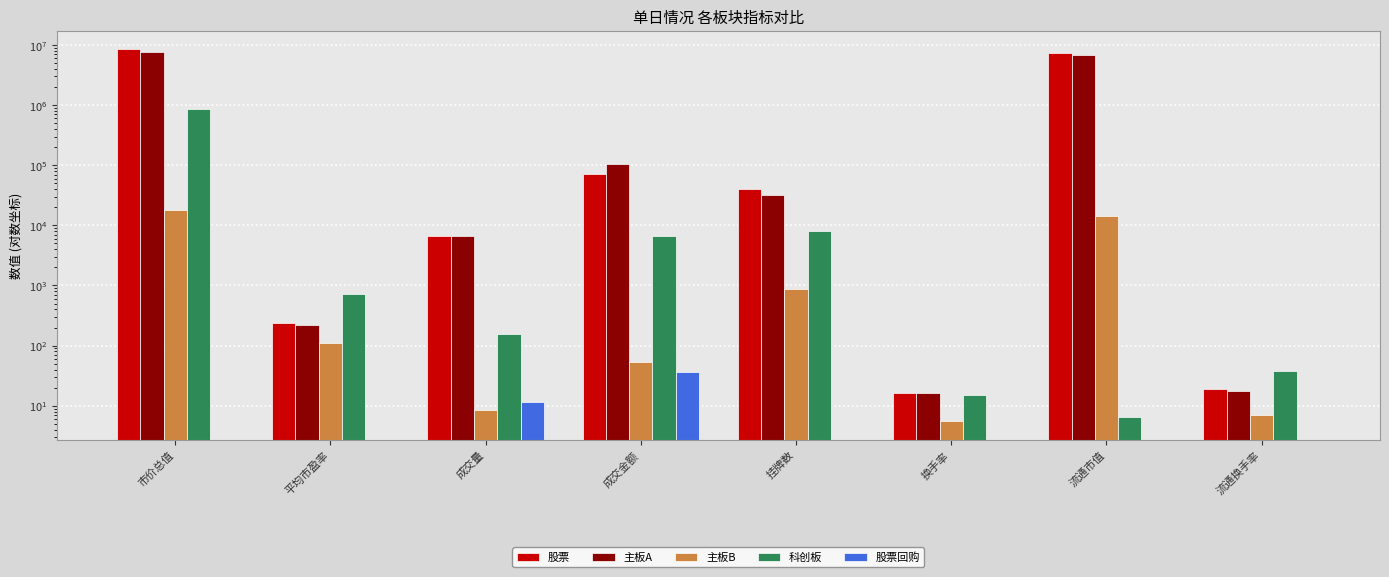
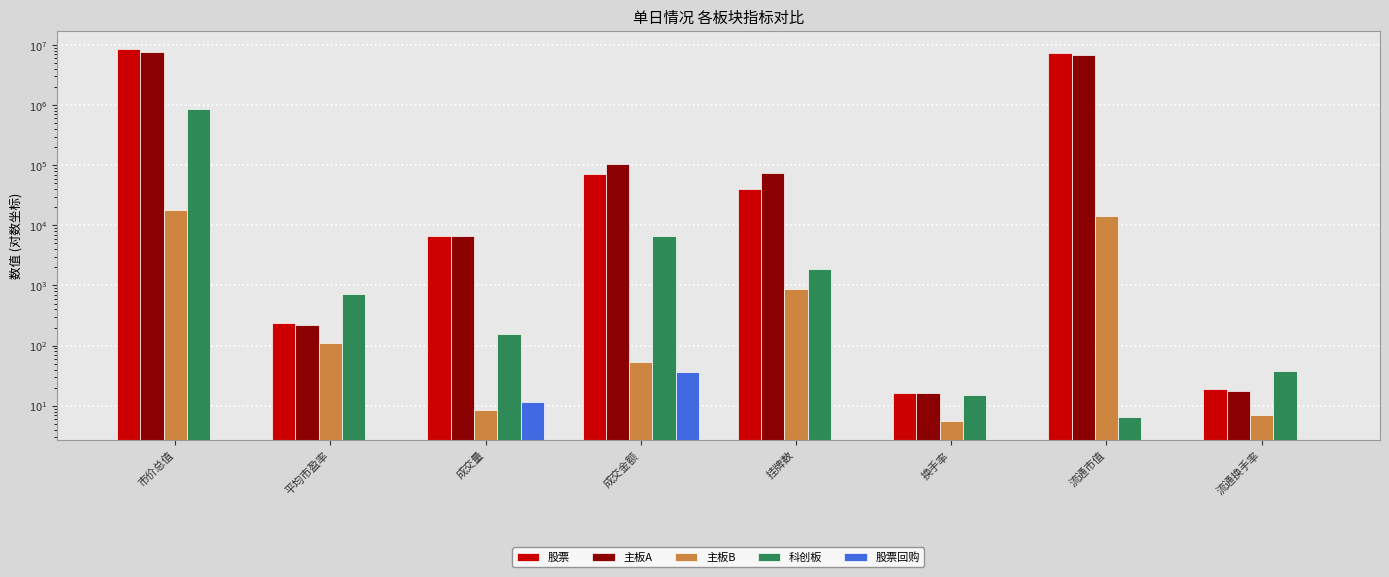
  {
    "股票": {
      "市价总值": 9000000,
      "平均市盈率": 240,
      "成交量": 7000,
      "成交金额": 70000,
      "挂牌数": 40000,
      "换手率": 16,
      "流通市值": 7000000,
      "流通换手率": 19
    },
    "主板A": {
      "市价总值": 8000000,
      "平均市盈率": 220,
      "成交量": 7000,
      "成交金额": 110000,
-     "挂牌数": 30000,
+     "挂牌数": 80000,
      "换手率": 16,
      "流通市值": 7000000,
      "流通换手率": 18
    },
    "主板B": {
      "市价总值": 18000,
      "平均市盈率": 110,
      "成交量": 8,
      "成交金额": 50,
      "挂牌数": 900,
      "换手率": 6,
      "流通市值": 14000,
      "流通换手率": 7
    },
    "科创板": {
      "市价总值": 900000,
      "平均市盈率": 700,
      "成交量": 160,
      "成交金额": 7000,
-     "挂牌数": 8000,
+     "挂牌数": 1900,
      "换手率": 15,
      "流通市值": 6,
      "流通换手率": 40
    },
    "股票回购": {
      "成交量": 12,
      "成交金额": 40
    }
  }
